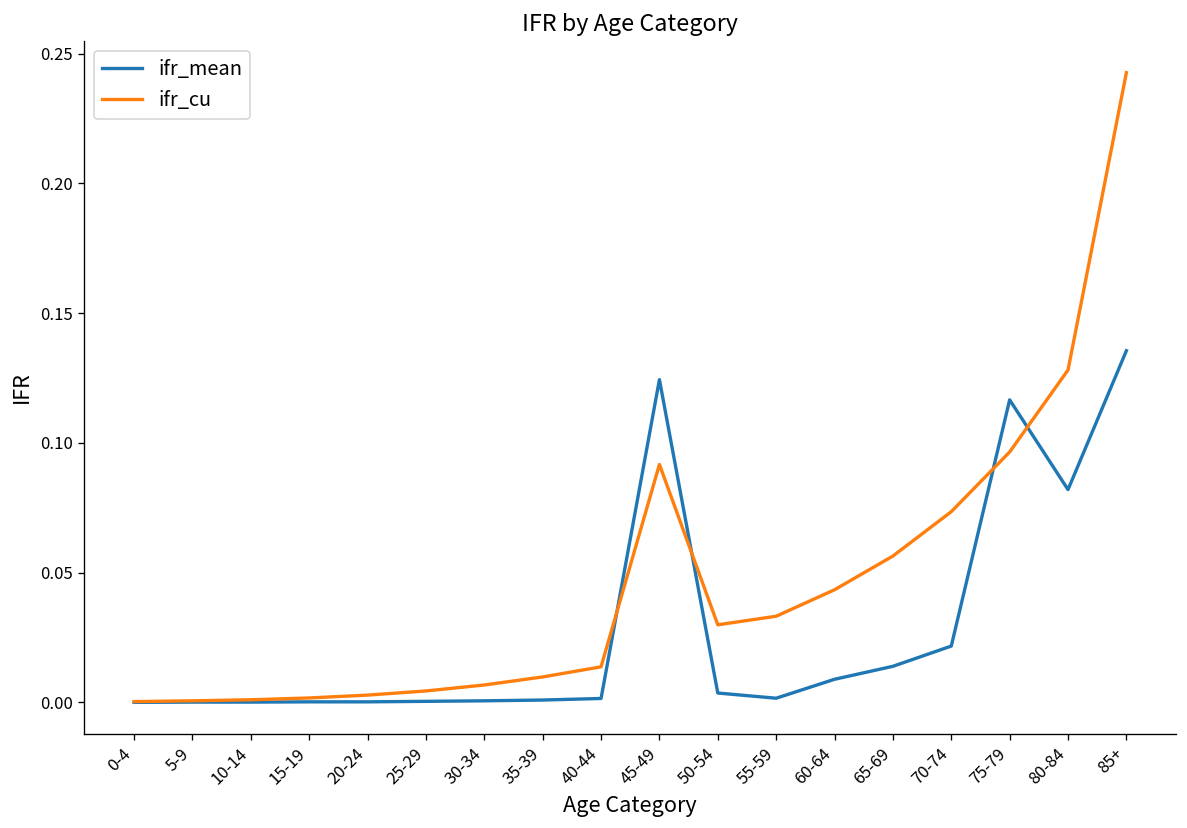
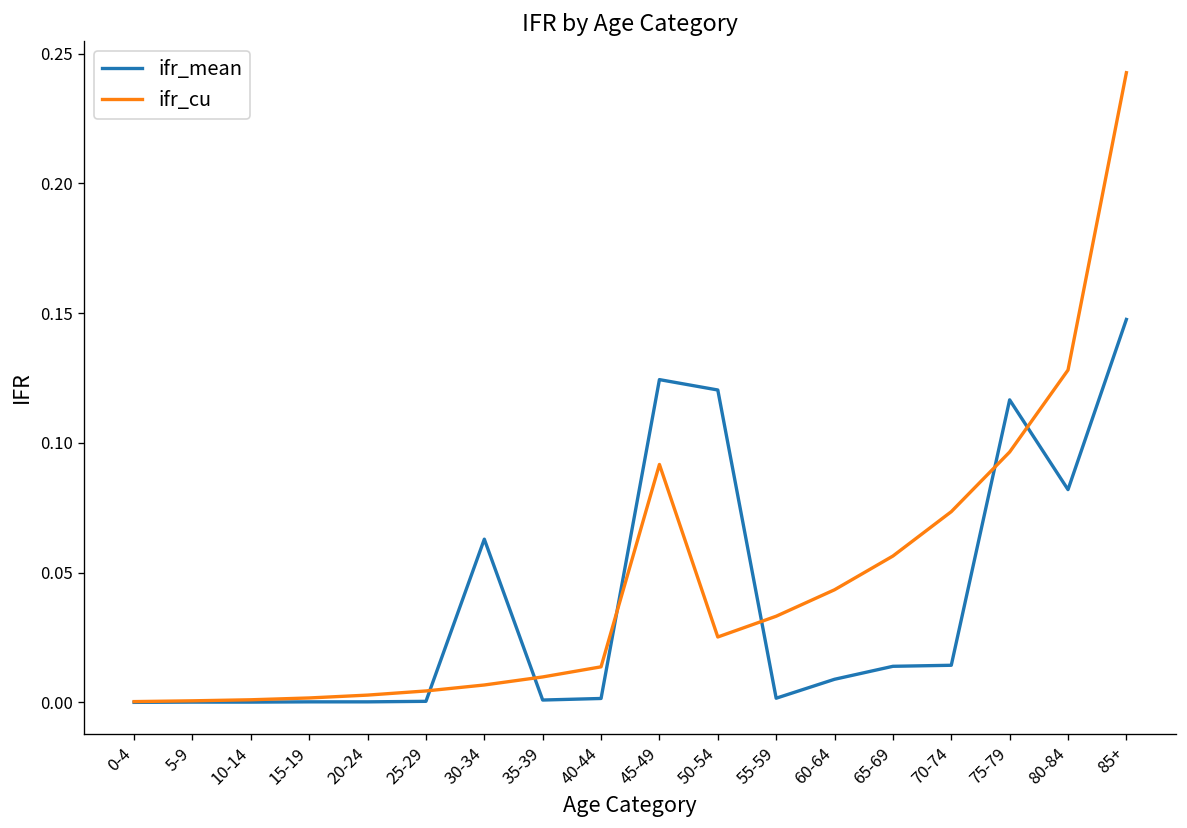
  {
    "ifr_mean": {
      "15-19": 0.000,
      "20-24": 0.000,
      "25-29": 0.000,
-     "30-34": 0.001,
+     "30-34": 0.063,
      "35-39": 0.001,
      "40-44": 0.002,
      "45-49": 0.124,
-     "50-54": 0.004,
+     "50-54": 0.120,
      "55-59": 0.002,
      "60-64": 0.009,
      "65-69": 0.014,
-     "70-74": 0.022,
+     "70-74": 0.014,
      "75-79": 0.117,
      "80-84": 0.082,
-     "85+": 0.136
+     "85+": 0.148
    },
    "ifr_cu": {
      "15-19": 0.002,
      "20-24": 0.003,
      "25-29": 0.004,
      "30-34": 0.007,
      "35-39": 0.010,
      "40-44": 0.014,
      "45-49": 0.092,
-     "50-54": 0.030,
+     "50-54": 0.025,
      "55-59": 0.033,
      "60-64": 0.043,
      "65-69": 0.056,
      "70-74": 0.074,
      "75-79": 0.097,
      "80-84": 0.128,
      "85+": 0.243
    }
  }
